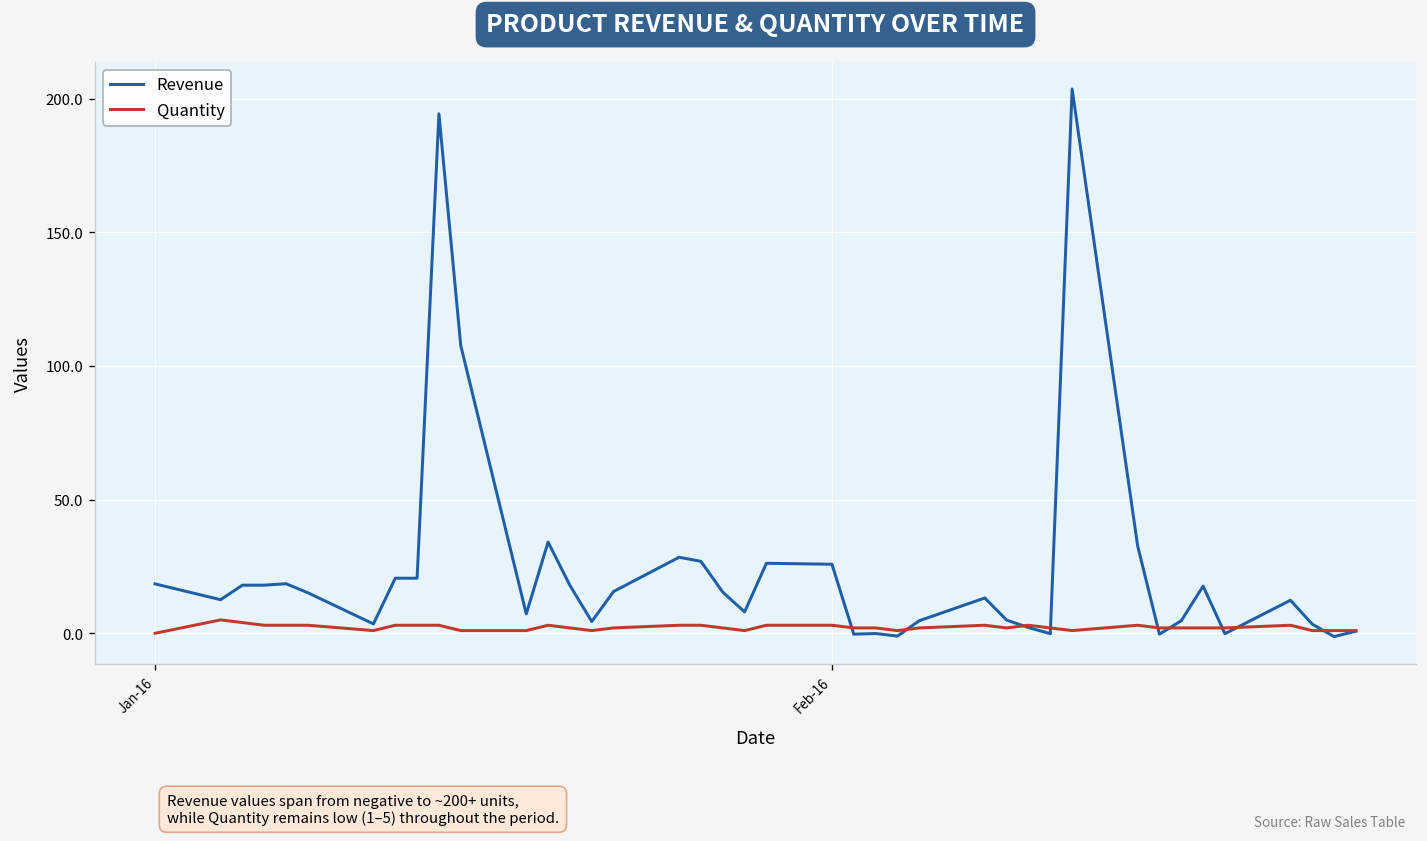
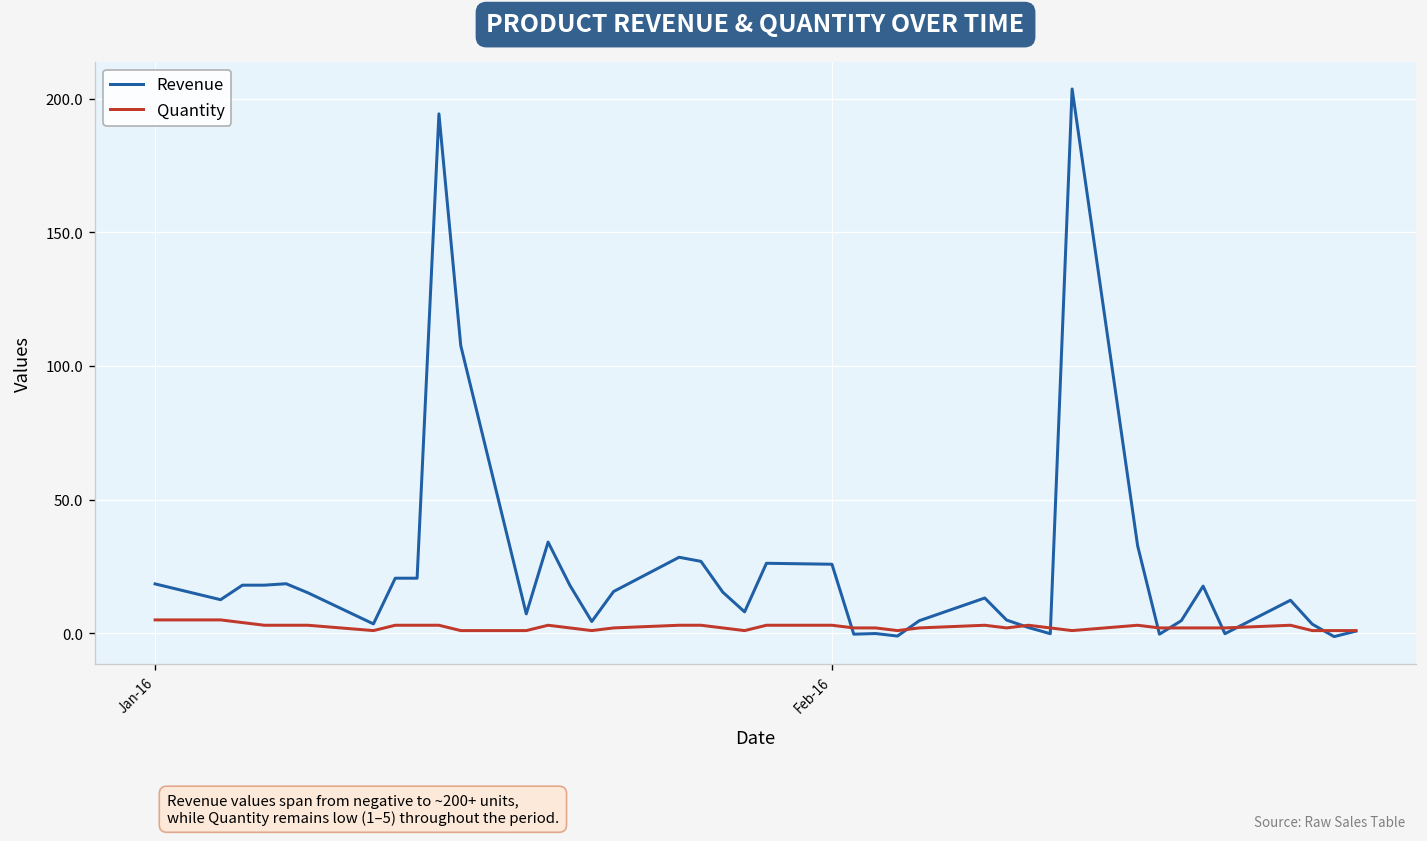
  {
    "Revenue": {
      "Jan-16": 18,
      "Feb-16": 26
    },
    "Quantity": {
-     "Jan-16": 0,
+     "Jan-16": 5,
      "Feb-16": 3
    }
  }
